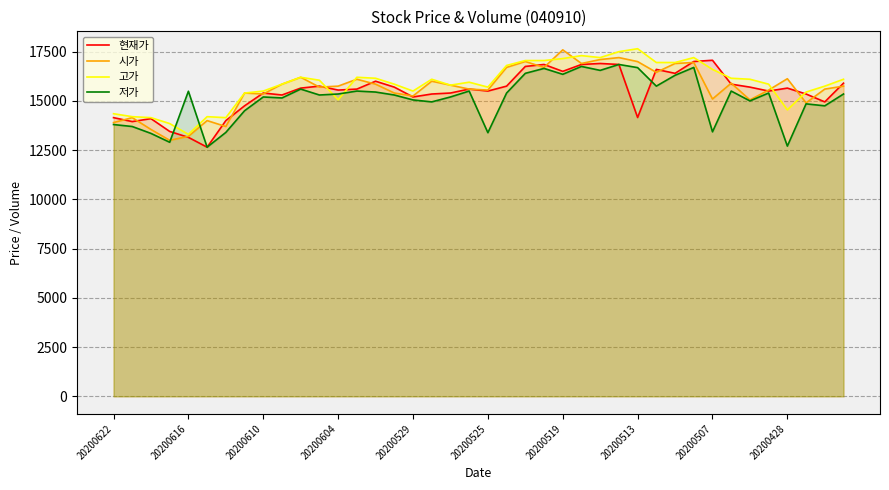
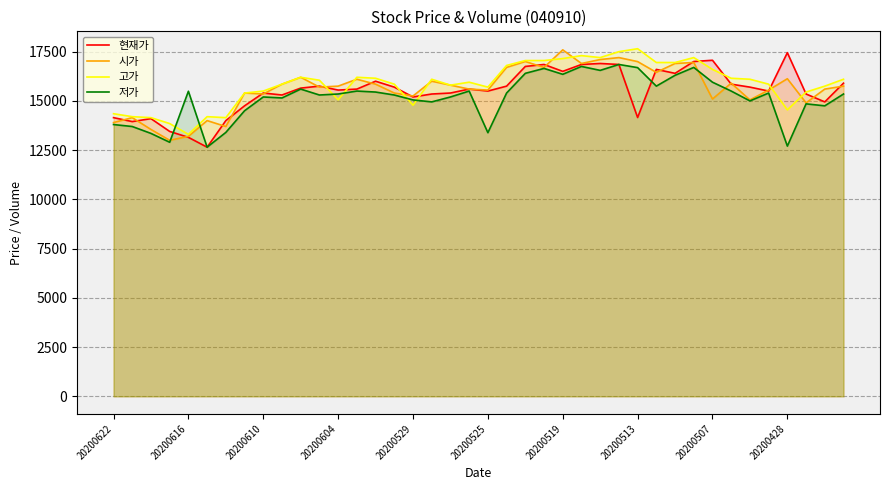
  {
    "현재가": {
      "20200622": 14200,
      "20200604": 15600,
      "20200519": 16500,
      "20200513": 14200,
      "20200507": 17100,
-     "20200428": 15700
+     "20200428": 17400
    },
    "시가": {
      "20200604": 15800,
      "20200519": 17600,
      "20200513": 17000,
      "20200507": 15100,
      "20200428": 16100
    },
    "고가": {
      "20200622": 14400,
      "20200604": 15100,
-     "20200529": 15500,
+     "20200529": 14800,
      "20200525": 15700,
      "20200519": 17200,
      "20200513": 17700,
      "20200507": 16600,
      "20200428": 14500
    },
    "저가": {
      "20200616": 15500,
      "20200610": 15200,
      "20200604": 15400,
      "20200529": 15100,
      "20200525": 13400,
      "20200519": 16400,
      "20200513": 16700,
-     "20200507": 13400,
+     "20200507": 16000,
      "20200428": 12700
    }
  }
